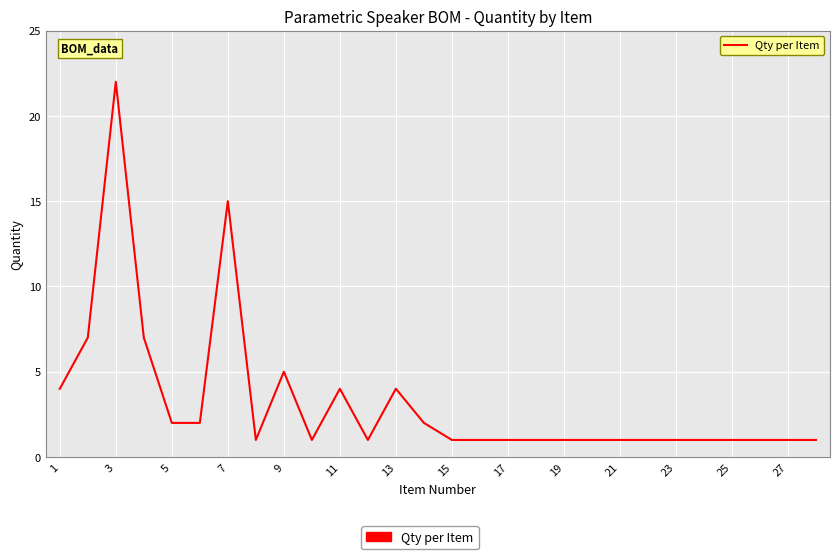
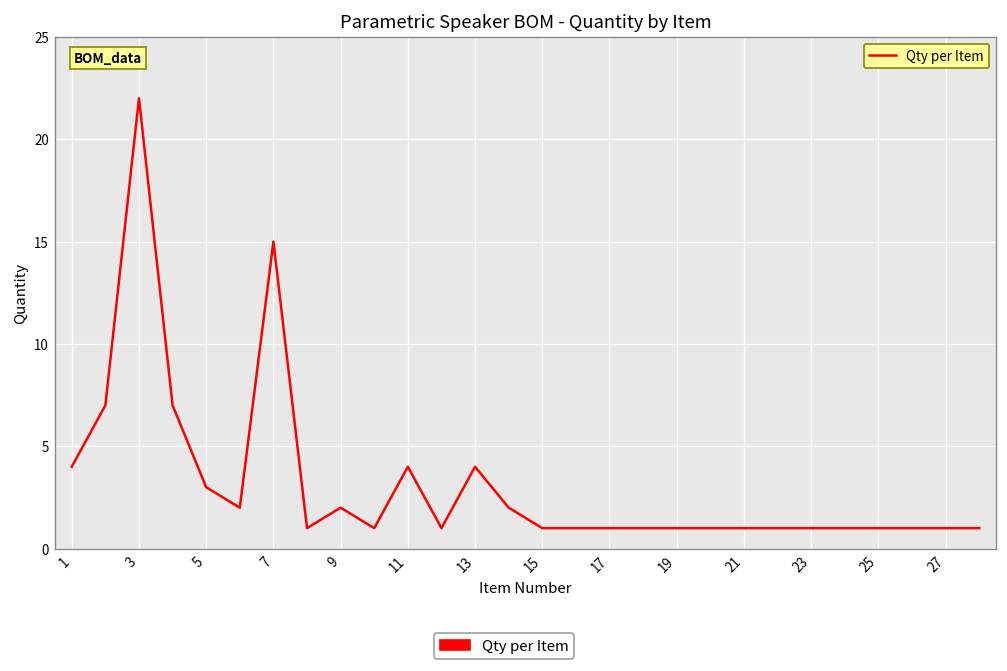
  {
    "1": 4,
    "3": 22,
-   "5": 2,
+   "5": 3,
    "7": 15,
-   "9": 5,
+   "9": 2,
    "11": 4,
    "13": 4,
    "15": 1,
    "17": 1,
    "19": 1,
    "21": 1,
    "23": 1,
    "25": 1,
    "27": 1
  }
